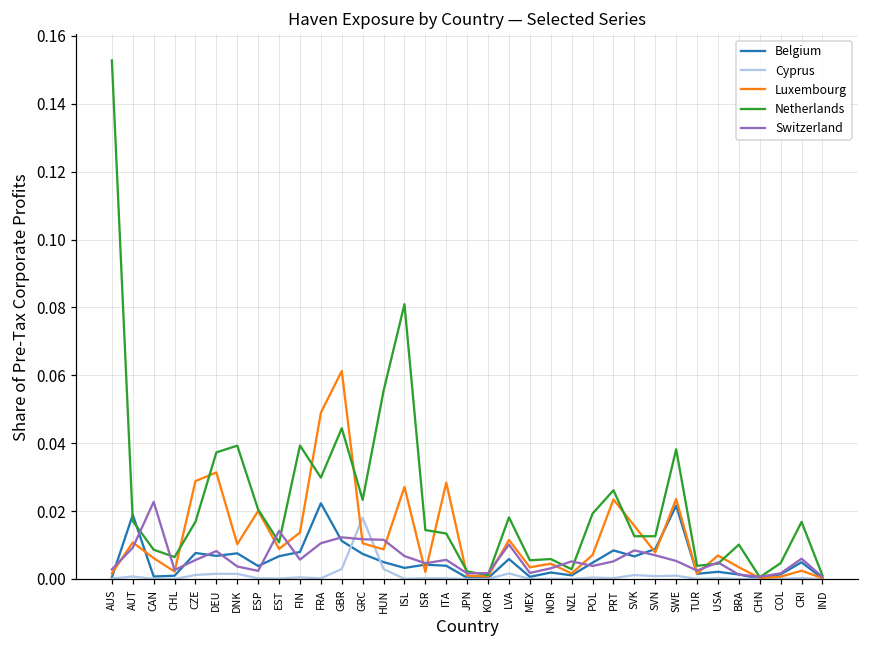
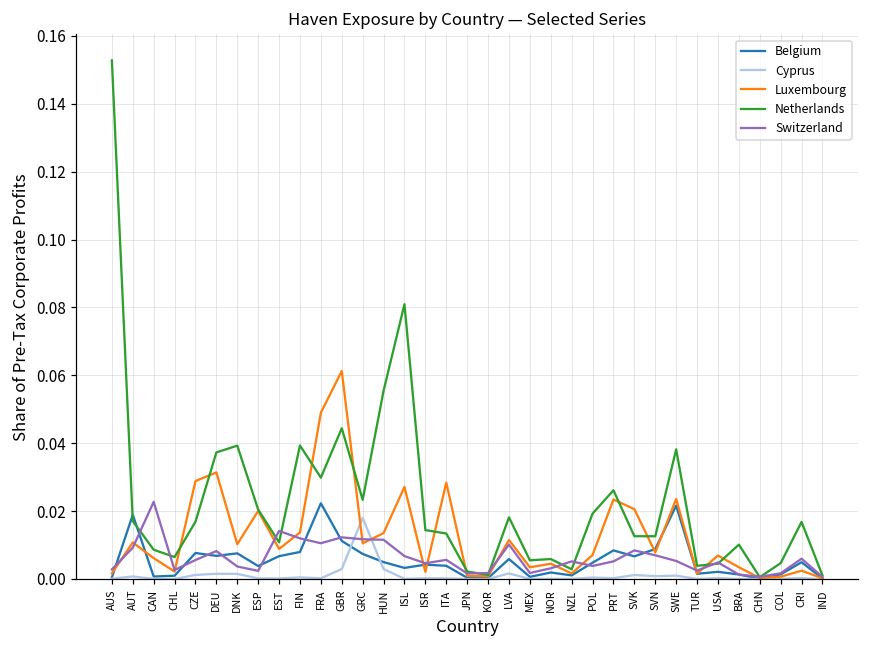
  {
    "Belgium": {
      "AUT": 0.019,
      "CHL": 0.001,
      "CZE": 0.008,
      "DEU": 0.007,
      "DNK": 0.008,
      "ESP": 0.004,
      "EST": 0.007,
      "FIN": 0.008,
      "FRA": 0.022,
      "GBR": 0.011,
      "GRC": 0.007,
      "HUN": 0.005,
      "ISL": 0.003,
      "ITA": 0.004,
      "LVA": 0.006,
      "NOR": 0.002,
      "POL": 0.005,
      "PRT": 0.008,
      "SVK": 0.007,
      "SVN": 0.009,
      "SWE": 0.022,
      "USA": 0.002,
      "CRI": 0.005
    },
    "Cyprus": {
      "AUT": 0.001,
      "CHL": 0.000,
      "CZE": 0.001,
      "DEU": 0.002,
      "DNK": 0.002,
      "ESP": 0.000,
      "EST": 0.000,
      "FIN": 0.000,
      "FRA": 0.000,
      "GBR": 0.003,
      "GRC": 0.018,
      "HUN": 0.003,
      "ISL": 0.000,
      "ISR": 0.000,
      "ITA": 0.000,
      "LVA": 0.002,
      "NOR": 0.000,
      "NZL": 0.000,
      "POL": 0.000,
      "PRT": 0.000,
      "SVK": 0.001,
      "SVN": 0.001,
      "SWE": 0.001,
      "TUR": 0.000,
      "USA": 0.000,
      "BRA": 0.000,
      "CRI": 0.000
    },
    "Luxembourg": {
      "AUS": 0.002,
      "AUT": 0.011,
      "CAN": 0.006,
      "CZE": 0.029,
      "DEU": 0.031,
      "DNK": 0.010,
      "EST": 0.009,
      "FIN": 0.014,
      "FRA": 0.049,
      "GBR": 0.061,
      "GRC": 0.011,
-     "HUN": 0.009,
+     "HUN": 0.014,
      "ISL": 0.027,
      "ISR": 0.002,
      "ITA": 0.028,
      "LVA": 0.011,
      "MEX": 0.003,
      "NOR": 0.004,
      "POL": 0.007,
      "PRT": 0.023,
-     "SVK": 0.016,
+     "SVK": 0.021,
      "SVN": 0.008,
      "SWE": 0.024,
      "USA": 0.007,
      "BRA": 0.003,
      "CRI": 0.002
    },
    "Netherlands": {
      "AUS": 0.153,
      "AUT": 0.017,
      "CAN": 0.009,
      "CHL": 0.006,
      "CZE": 0.017,
      "DEU": 0.037,
      "DNK": 0.039,
      "EST": 0.011,
      "FIN": 0.039,
      "FRA": 0.030,
      "GBR": 0.044,
      "GRC": 0.023,
      "HUN": 0.055,
      "ISL": 0.081,
      "ISR": 0.014,
      "ITA": 0.013,
      "LVA": 0.018,
      "MEX": 0.006,
      "NOR": 0.006,
      "NZL": 0.003,
      "POL": 0.019,
      "PRT": 0.026,
      "SVK": 0.013,
      "SVN": 0.013,
      "SWE": 0.038,
      "TUR": 0.004,
      "BRA": 0.010,
      "COL": 0.005,
      "CRI": 0.017
    },
    "Switzerland": {
      "AUS": 0.003,
      "AUT": 0.009,
      "CAN": 0.023,
      "CZE": 0.006,
      "DEU": 0.008,
      "DNK": 0.004,
      "ESP": 0.002,
      "EST": 0.014,
-     "FIN": 0.006,
+     "FIN": 0.012,
      "FRA": 0.011,
      "GBR": 0.012,
      "GRC": 0.012,
      "HUN": 0.012,
      "ISL": 0.007,
      "ITA": 0.006,
      "LVA": 0.010,
      "MEX": 0.002,
      "NOR": 0.003,
      "NZL": 0.005,
      "POL": 0.004,
      "PRT": 0.005,
      "SVK": 0.008,
      "SVN": 0.007,
      "SWE": 0.005,
      "TUR": 0.002,
      "CRI": 0.006
    }
  }
